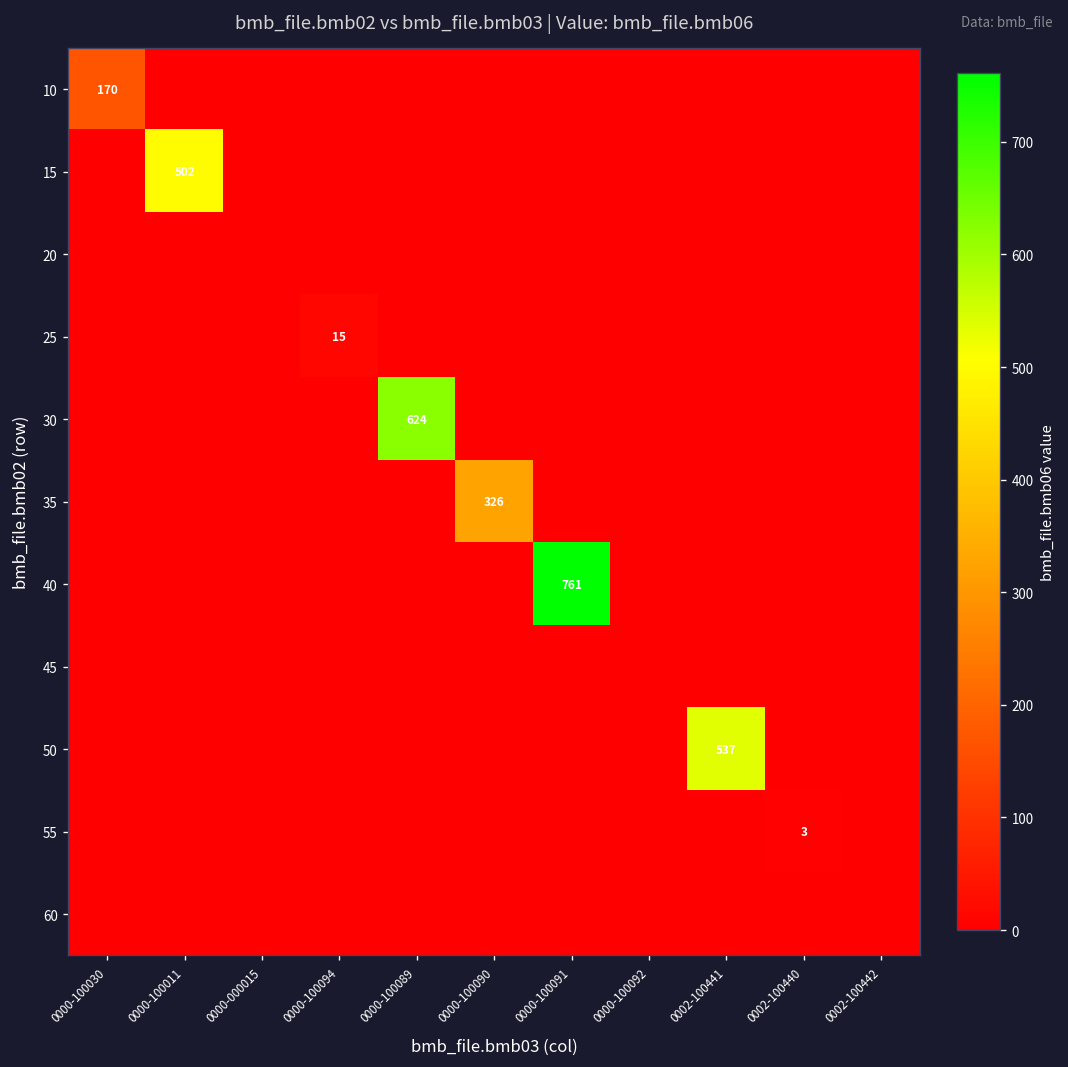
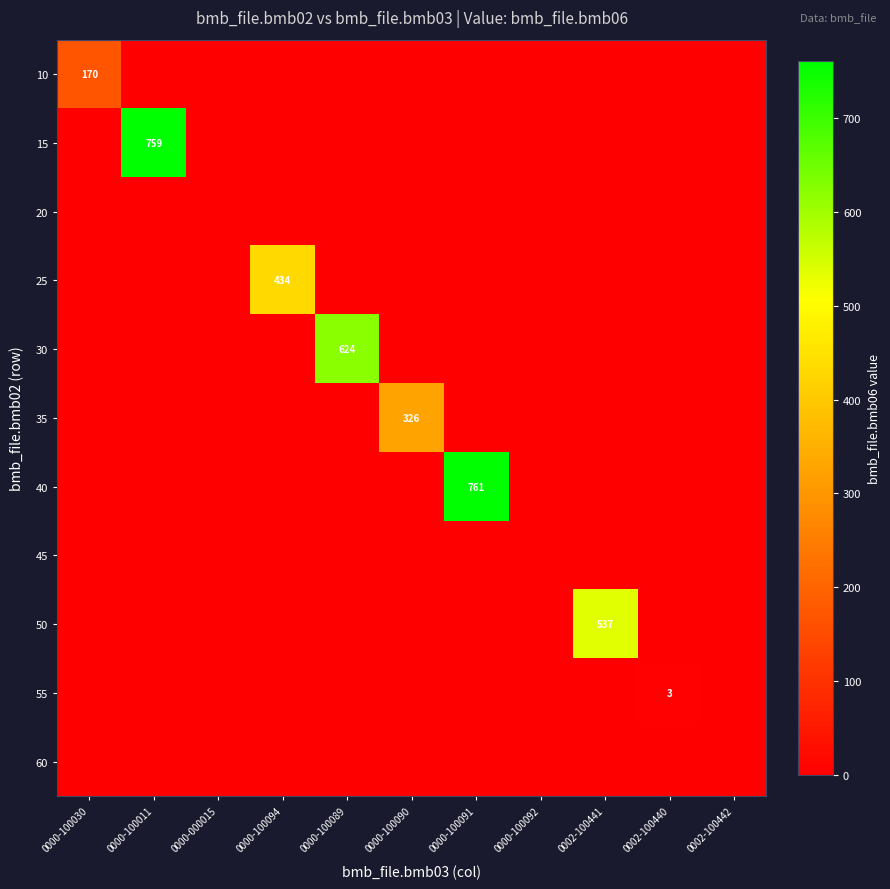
  {
    "10": {
      "0000-100030": 170
    },
    "15": {
-     "0000-100011": 502
+     "0000-100011": 759
    },
    "25": {
-     "0000-100094": 15
+     "0000-100094": 434
    },
    "30": {
      "0000-100089": 624
    },
    "35": {
      "0000-100090": 326
    },
    "40": {
      "0000-100091": 761
    },
    "50": {
      "0002-100441": 537
    },
    "55": {
      "0002-100440": 3
    }
  }
